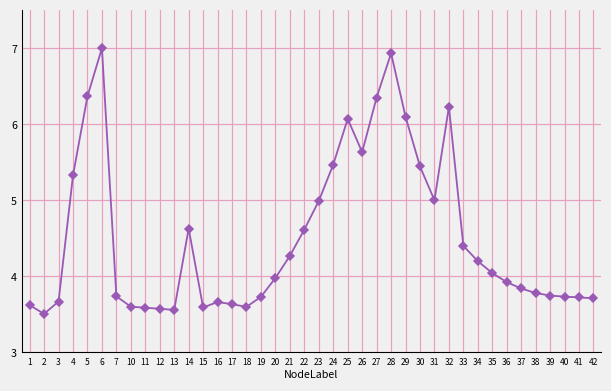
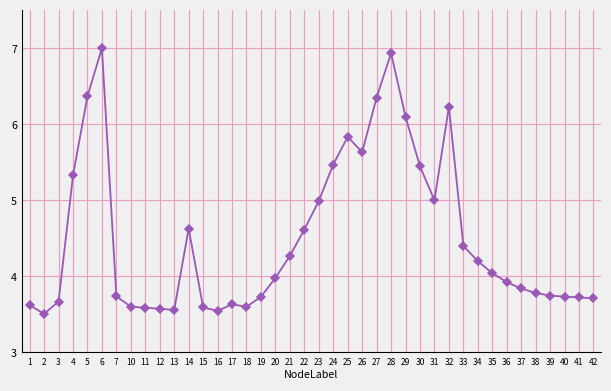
  {
    "1": 3.6,
    "2": 3.5,
    "3": 3.7,
    "4": 5.3,
    "5": 6.4,
    "6": 7.0,
    "7": 3.7,
    "10": 3.6,
    "11": 3.6,
    "12": 3.6,
    "13": 3.6,
    "14": 4.6,
    "15": 3.6,
-   "16": 3.7,
+   "16": 3.5,
    "17": 3.6,
    "18": 3.6,
    "19": 3.7,
    "20": 4.0,
    "21": 4.3,
    "22": 4.6,
    "23": 5.0,
    "24": 5.5,
-   "25": 6.1,
+   "25": 5.8,
    "26": 5.6,
    "27": 6.4,
    "28": 6.9,
    "29": 6.1,
    "30": 5.4,
    "31": 5.0,
    "32": 6.2,
    "33": 4.4,
    "34": 4.2,
    "35": 4.0,
    "36": 3.9,
    "37": 3.8,
    "38": 3.8,
    "39": 3.7,
    "40": 3.7,
    "41": 3.7,
    "42": 3.7
  }
